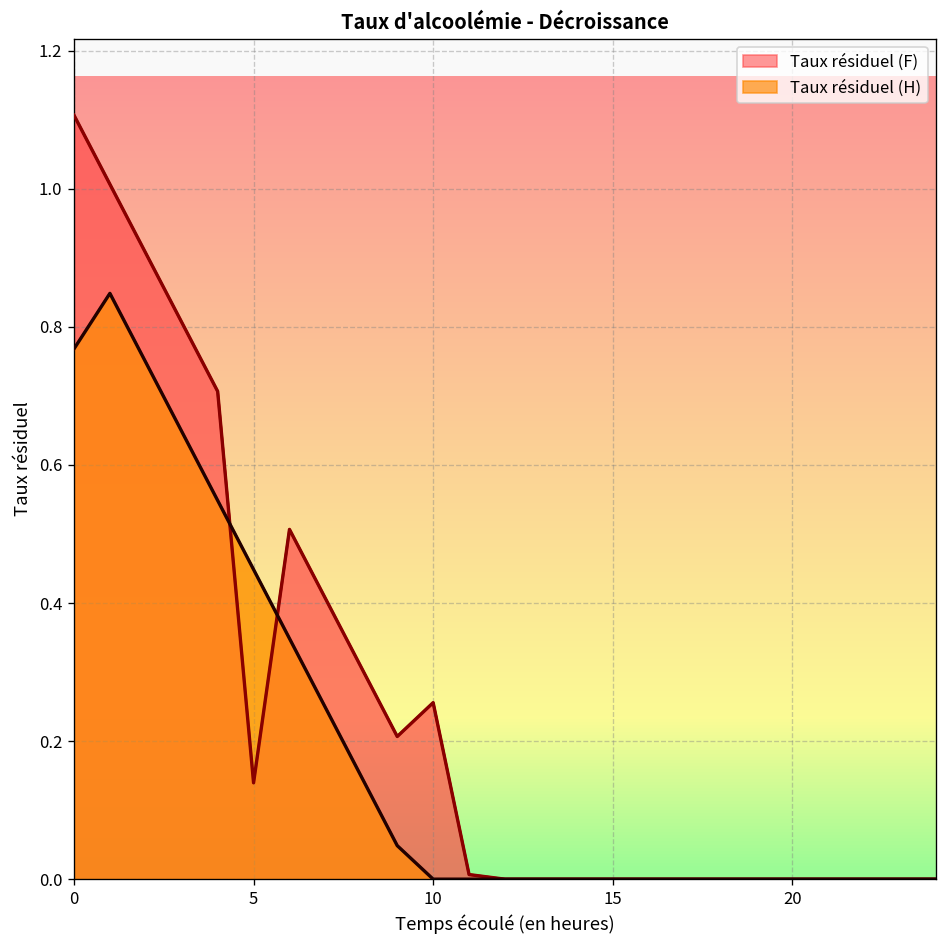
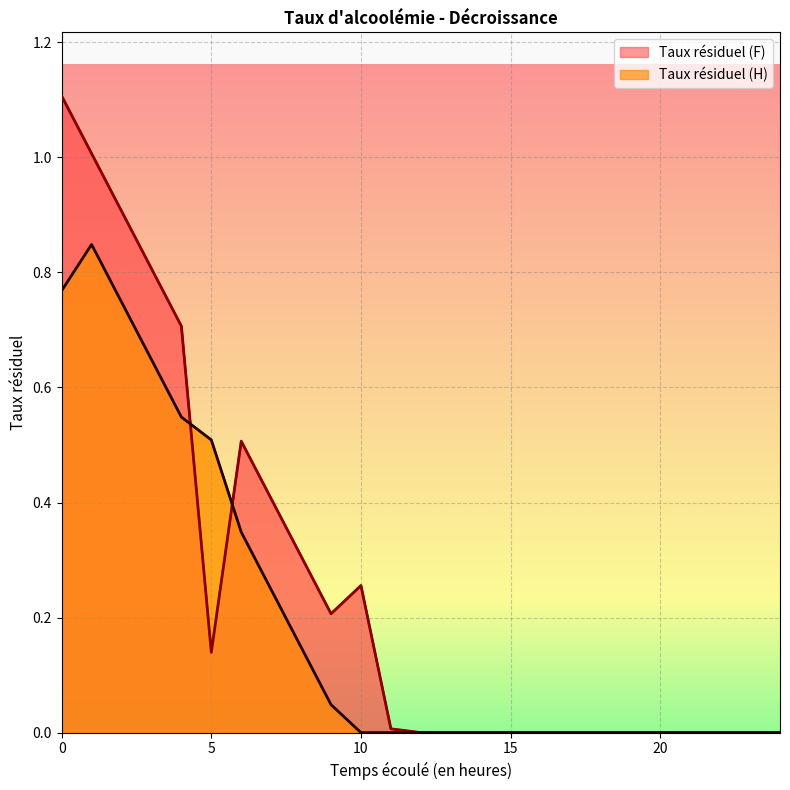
  {
    "Taux résiduel (F)": {
      "0": 1.11,
      "5": 0.14,
      "10": 0.26
    },
    "Taux résiduel (H)": {
      "0": 0.77,
-     "5": 0.45,
+     "5": 0.51,
      "10": 0.00
    }
  }
